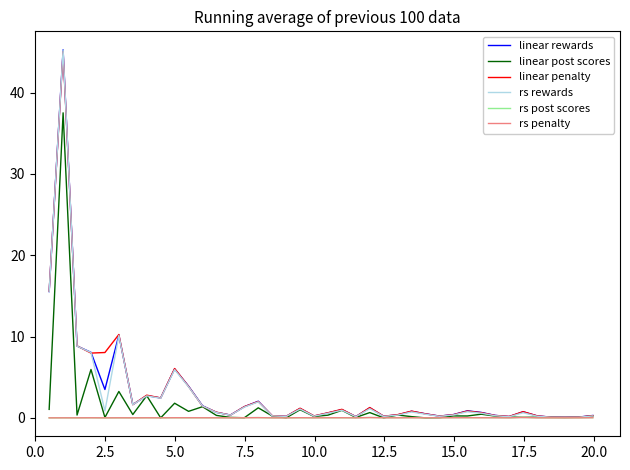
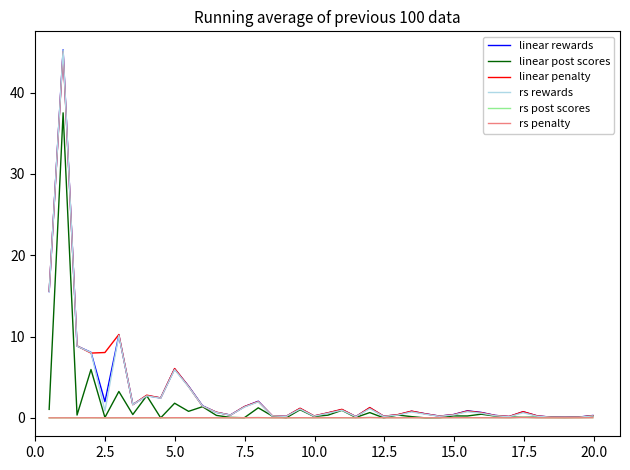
  {
    "linear rewards": {
-     "2.5": 3
+     "2.5": 2
    },
    "linear penalty": {
      "2.5": 8
    },
    "rs rewards": {
      "2.5": 1
    }
  }
